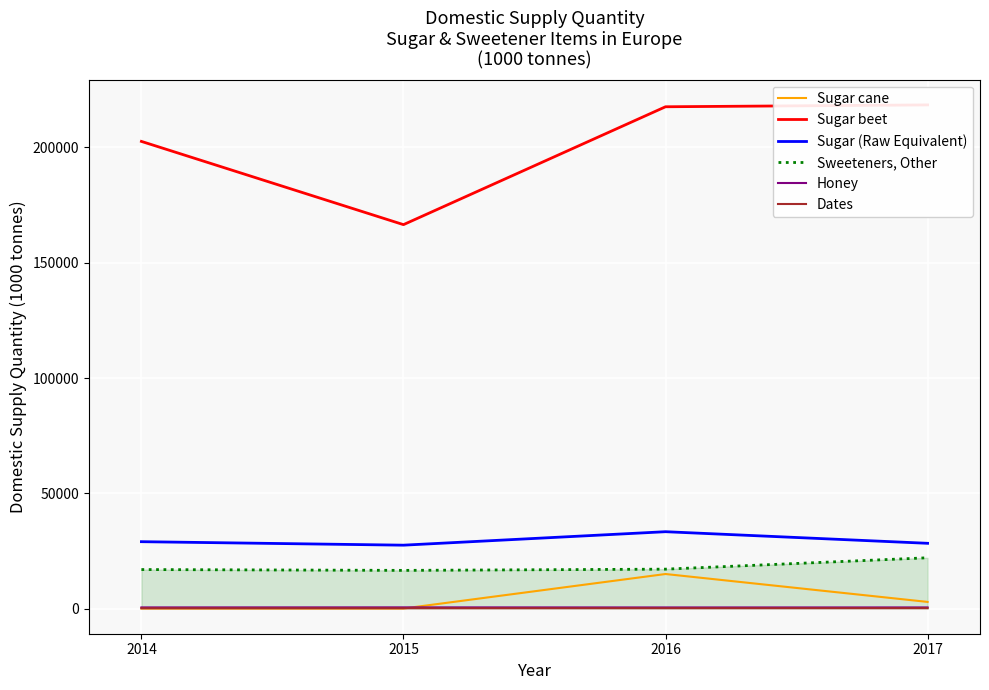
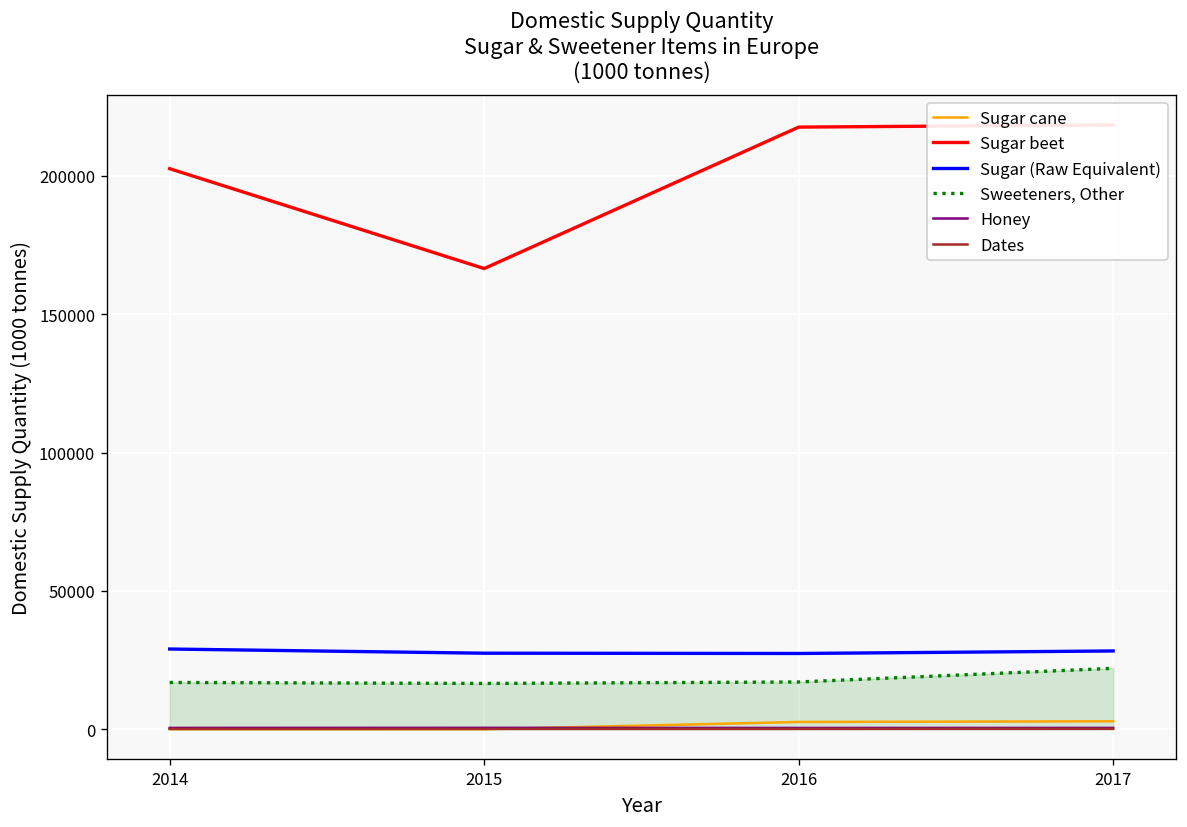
  {
    "Sugar cane": {
-     "2016": 15000,
+     "2016": 3000,
      "2017": 3000
    },
    "Sugar beet": {
      "2014": 203000,
      "2015": 167000,
      "2016": 218000
    },
    "Sugar (Raw Equivalent)": {
      "2014": 29000,
      "2015": 27000,
-     "2016": 33000,
+     "2016": 27000,
      "2017": 28000
    },
    "Sweeteners, Other": {
      "2014": 17000,
      "2015": 17000,
      "2016": 17000,
      "2017": 22000
    }
  }
